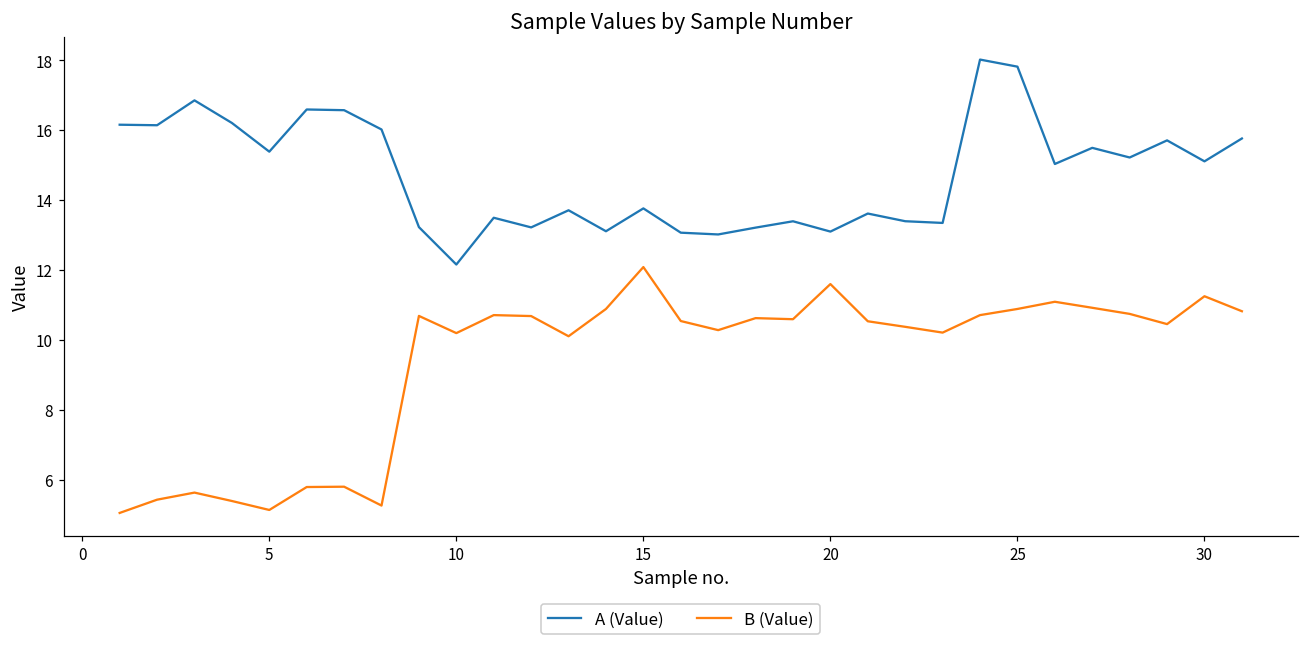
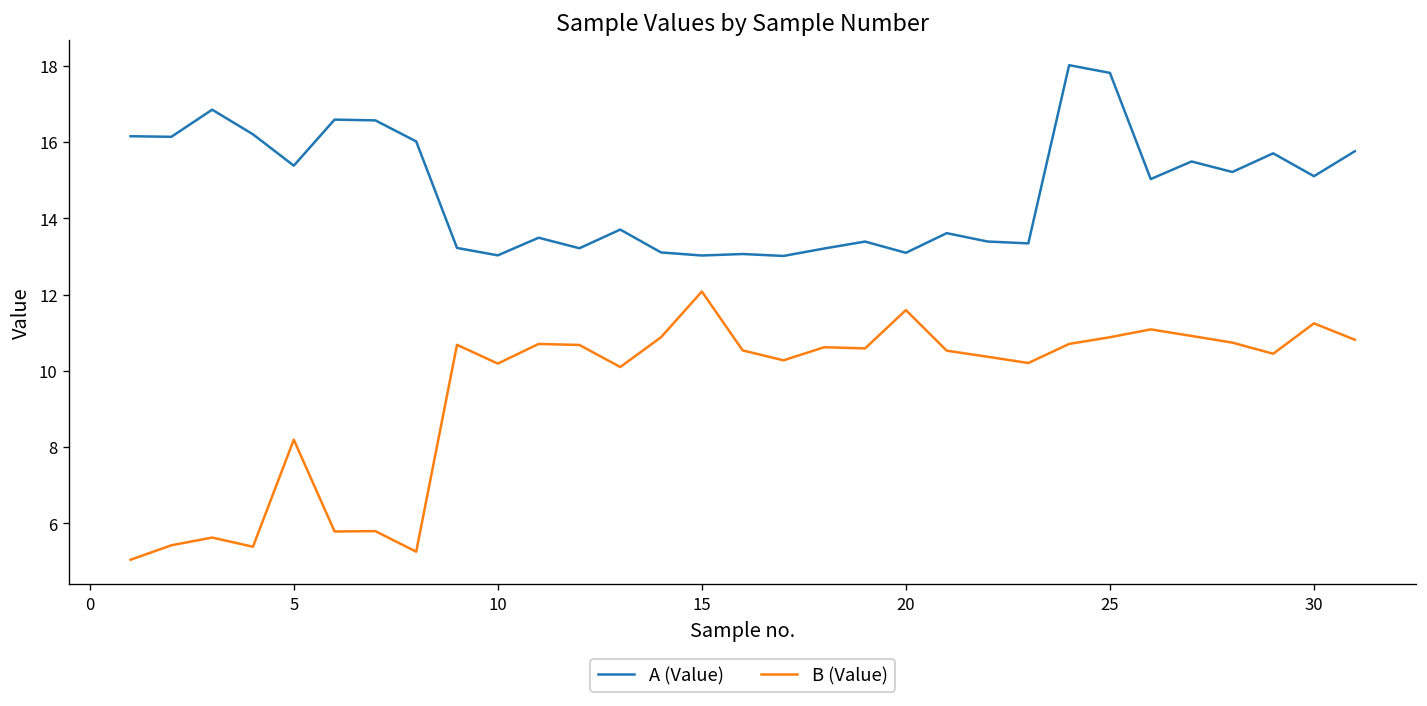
  {
    "A (Value)": {
      "5": 15.4,
-     "10": 12.2,
-     "15": 13.8,
+     "10": 13.0,
+     "15": 13.0,
      "20": 13.1,
      "25": 17.8,
      "30": 15.1
    },
    "B (Value)": {
-     "5": 5.1,
+     "5": 8.2,
      "10": 10.2,
      "15": 12.1,
      "20": 11.6,
      "25": 10.9,
      "30": 11.2
    }
  }
